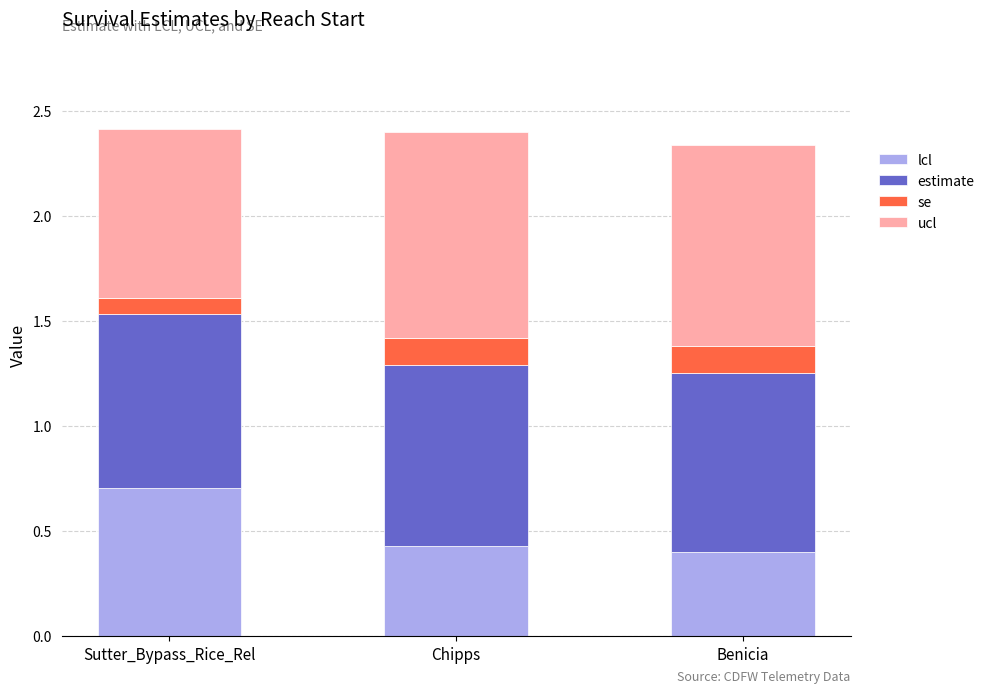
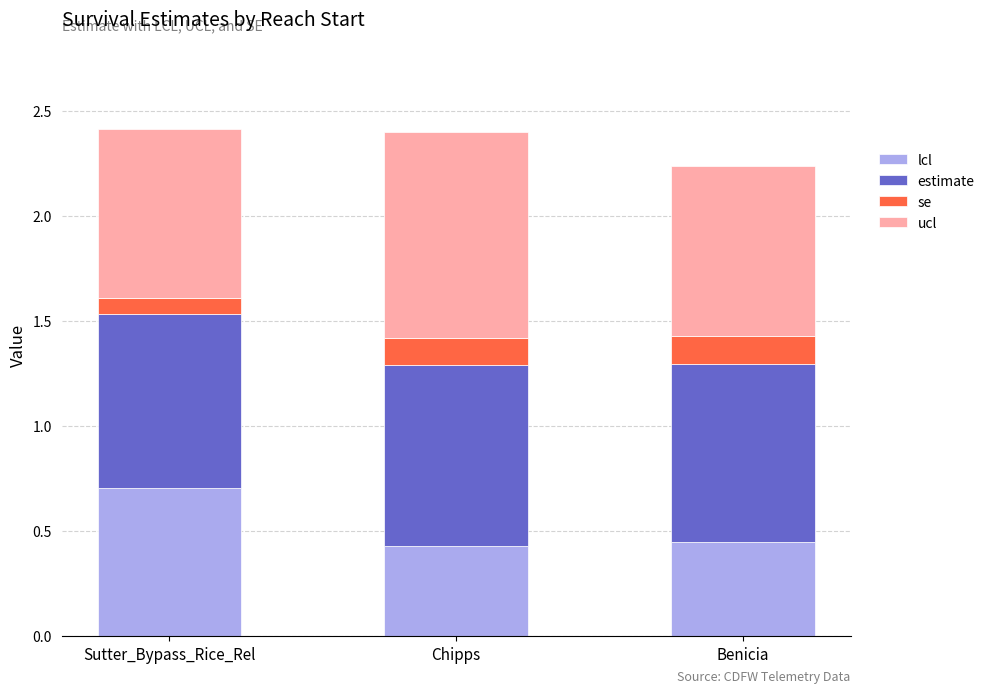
  {
    "lcl": {
      "Sutter_Bypass_Rice_Rel": 0.71,
      "Chipps": 0.43,
-     "Benicia": 0.40
+     "Benicia": 0.45
    },
    "estimate": {
      "Sutter_Bypass_Rice_Rel": 0.83,
      "Chipps": 0.86,
      "Benicia": 0.85
    },
    "se": {
      "Sutter_Bypass_Rice_Rel": 0.08,
      "Chipps": 0.13,
      "Benicia": 0.13
    },
    "ucl": {
      "Sutter_Bypass_Rice_Rel": 0.80,
      "Chipps": 0.98,
-     "Benicia": 0.95
+     "Benicia": 0.81
    }
  }
